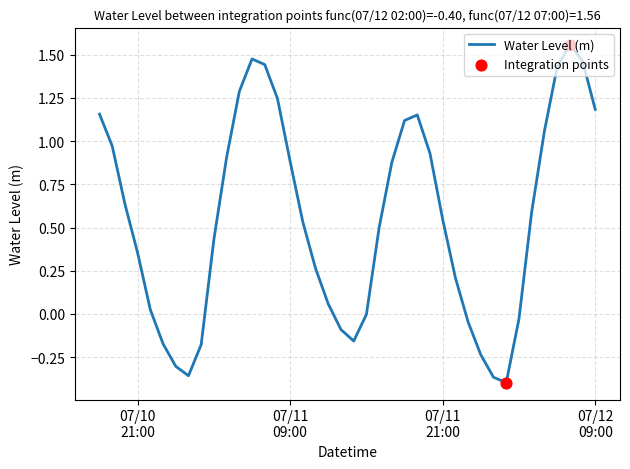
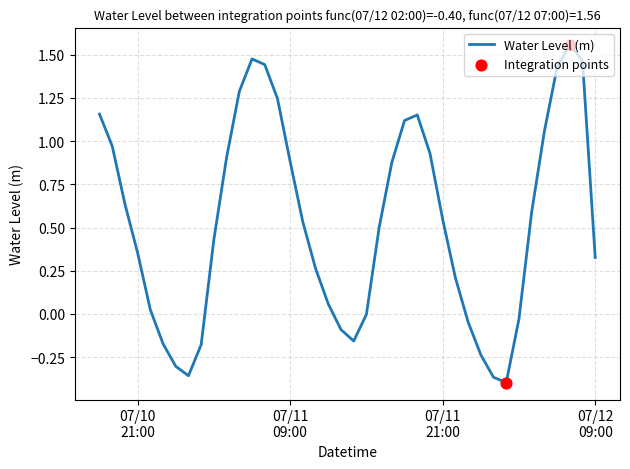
  {
    "Water Level (m)": {
      "07/10 21:00": 0.35,
      "07/11 09:00": 0.88,
      "07/11 21:00": 0.55,
-     "07/12 09:00": 1.18
+     "07/12 09:00": 0.33
    }
  }
